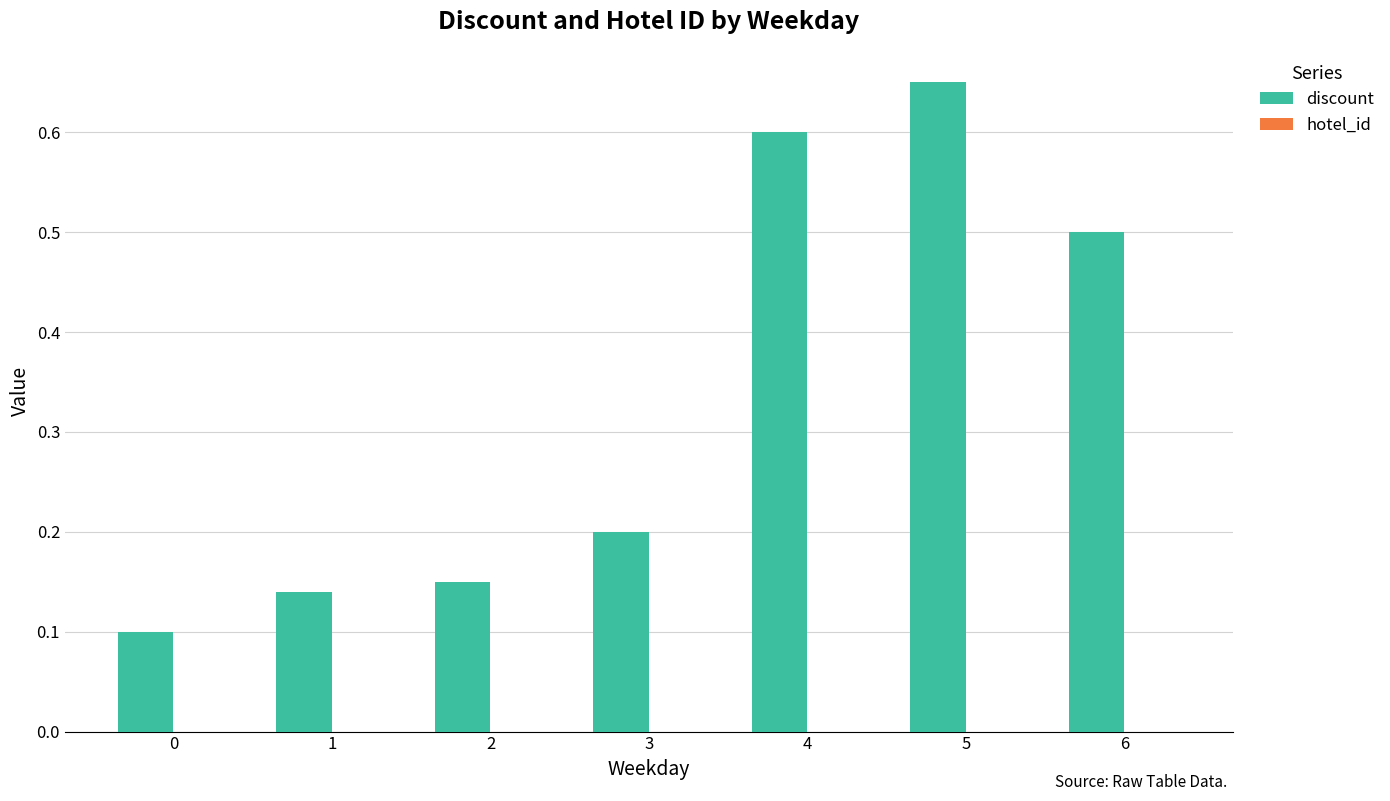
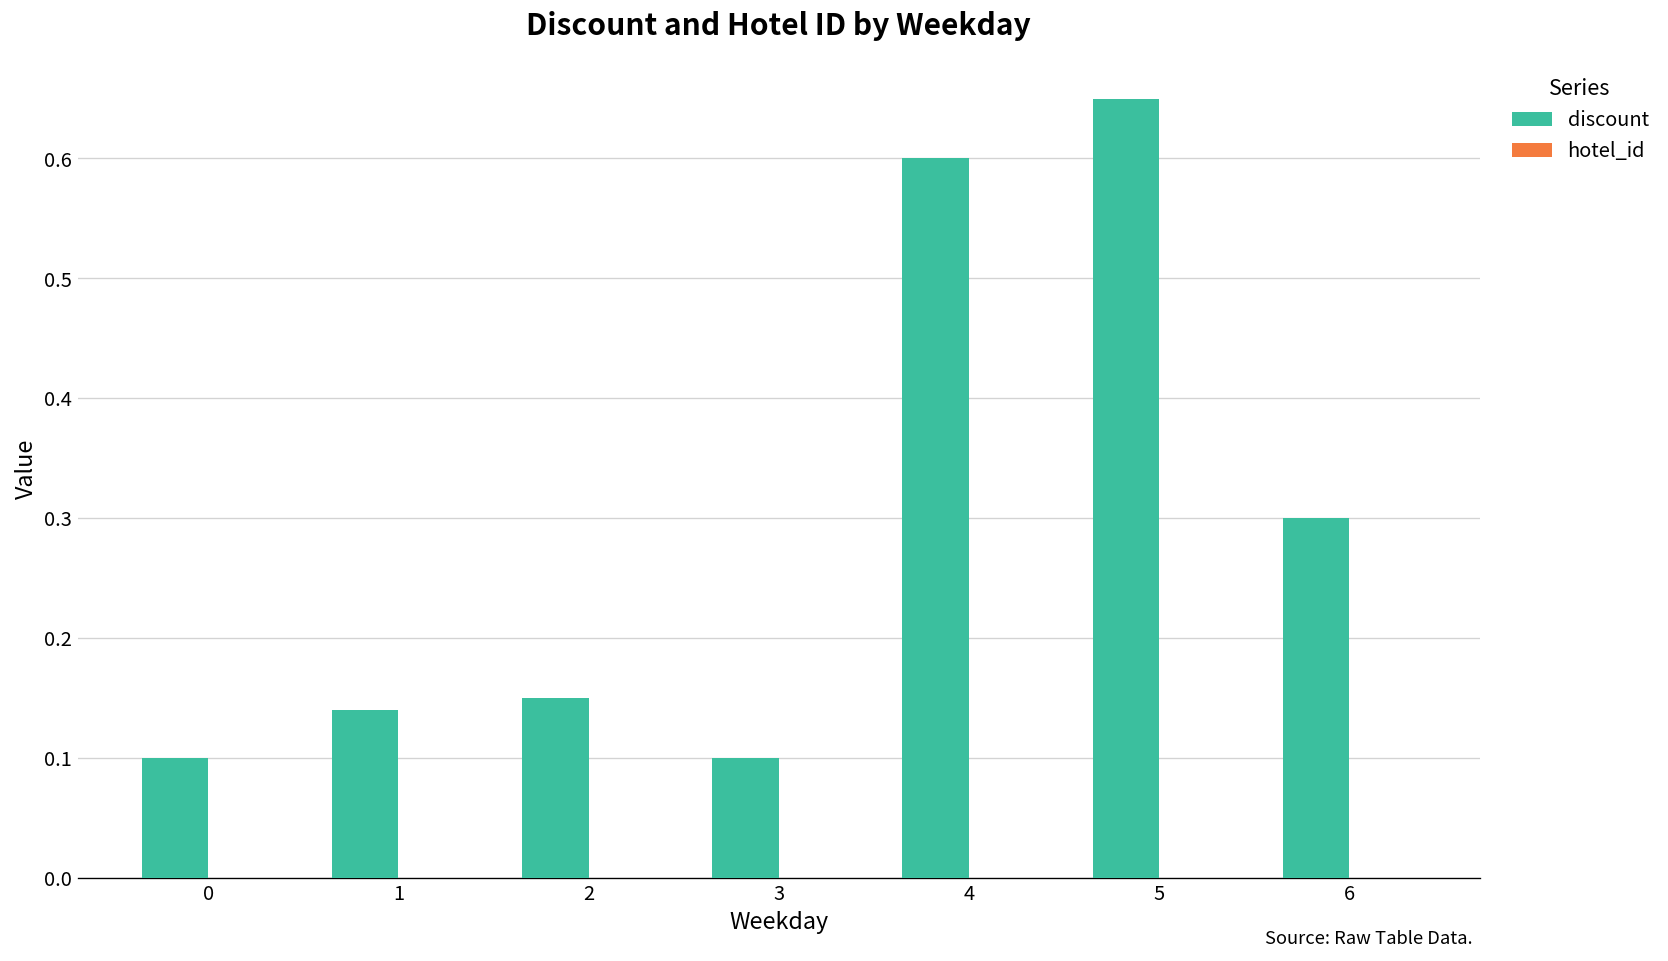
  {
    "discount": {
      "0": 0.1,
      "1": 0.14,
      "2": 0.15,
-     "3": 0.2,
+     "3": 0.1,
      "4": 0.6,
      "5": 0.65,
-     "6": 0.5
+     "6": 0.3
    },
    "hotel_id": {
      "0": 0.0,
      "1": 0.0,
      "2": 0.0,
      "3": 0.0,
      "4": 0.0,
      "5": 0.0,
      "6": 0.0
    }
  }
